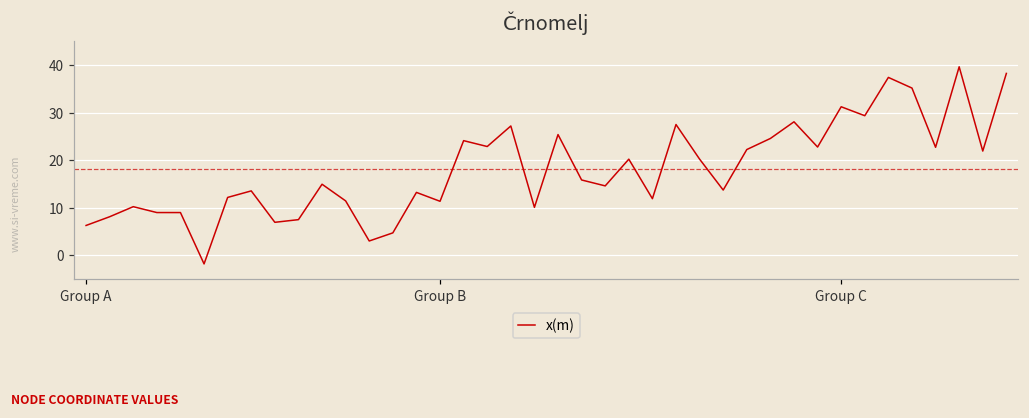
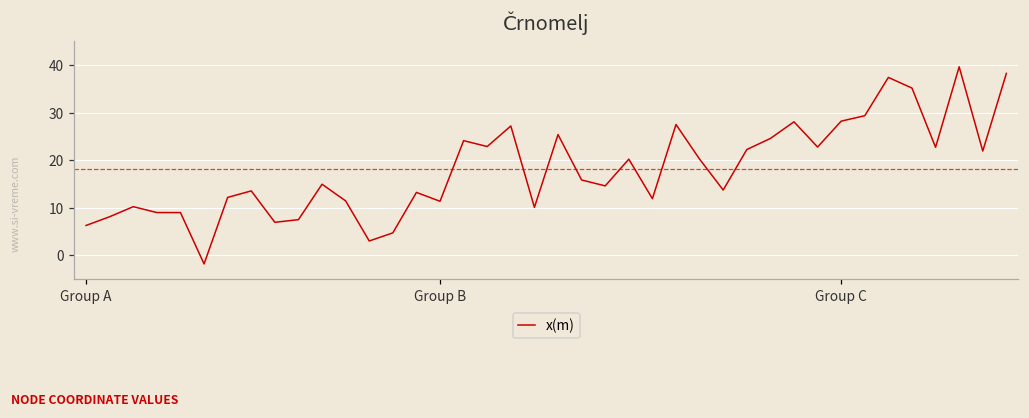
  {
    "Group A": 6,
    "Group B": 11,
-   "Group C": 31
+   "Group C": 28
  }
